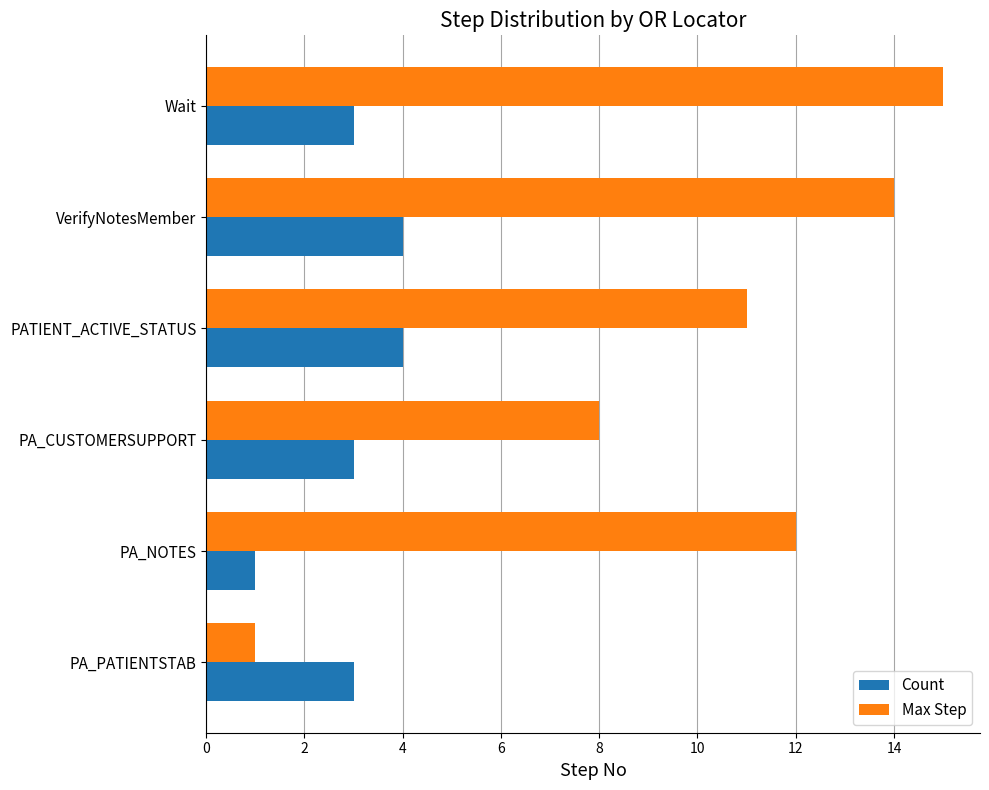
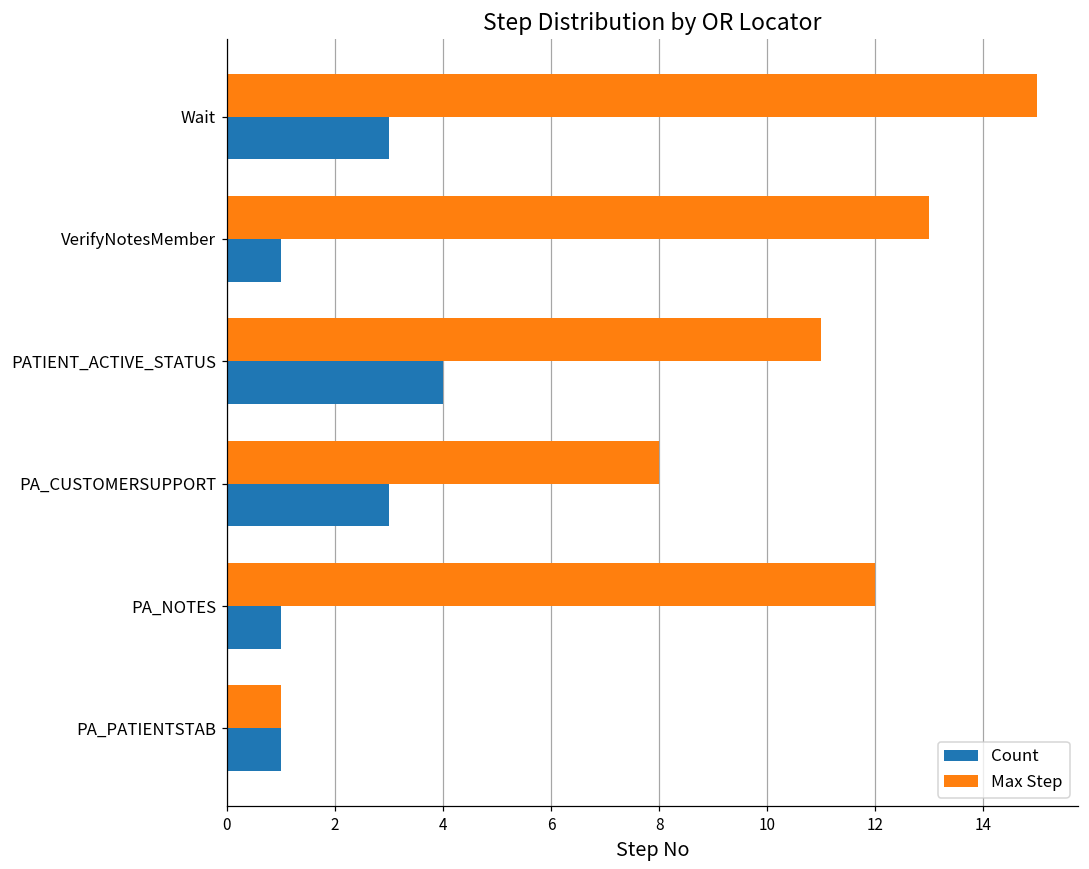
  {
    "Count": {
      "Wait": 3,
-     "VerifyNotesMember": 4,
+     "VerifyNotesMember": 1,
      "PATIENT_ACTIVE_STATUS": 4,
      "PA_CUSTOMERSUPPORT": 3,
      "PA_NOTES": 1,
-     "PA_PATIENTSTAB": 3
+     "PA_PATIENTSTAB": 1
    },
    "Max Step": {
      "Wait": 15,
-     "VerifyNotesMember": 14,
+     "VerifyNotesMember": 13,
      "PATIENT_ACTIVE_STATUS": 11,
      "PA_CUSTOMERSUPPORT": 8,
      "PA_NOTES": 12,
      "PA_PATIENTSTAB": 1
    }
  }
